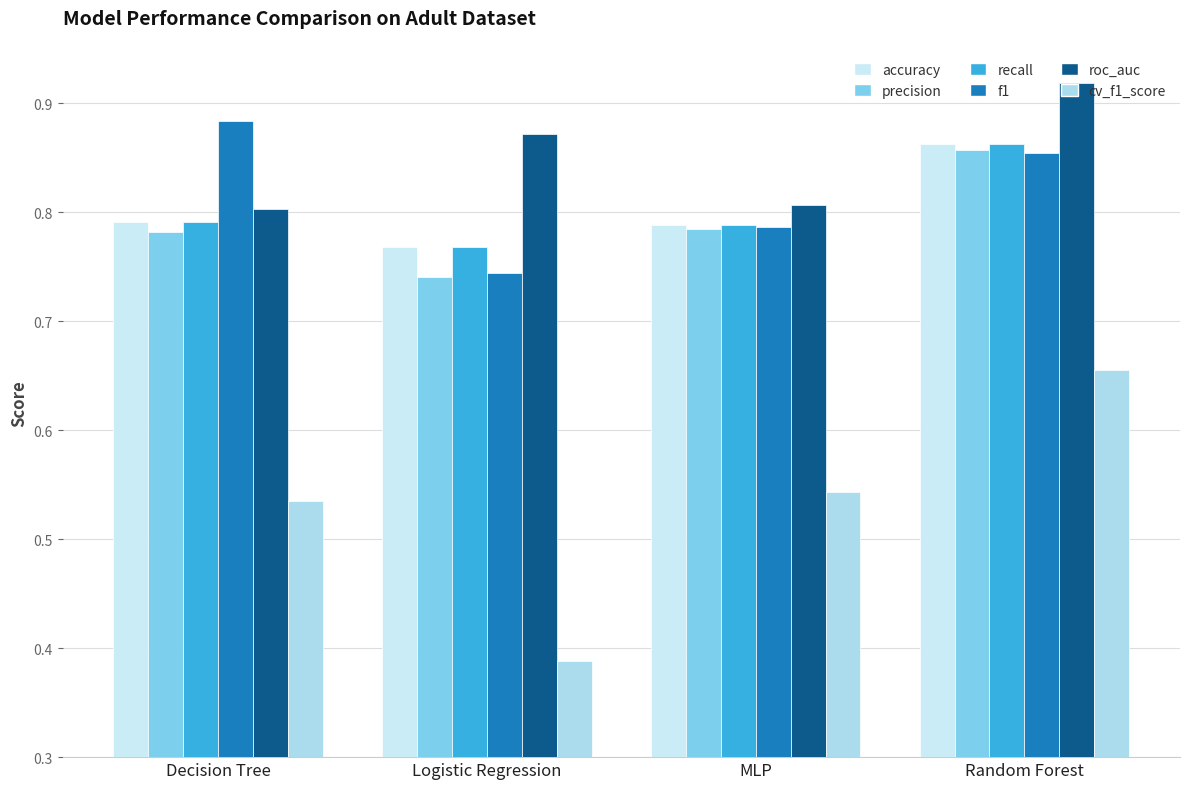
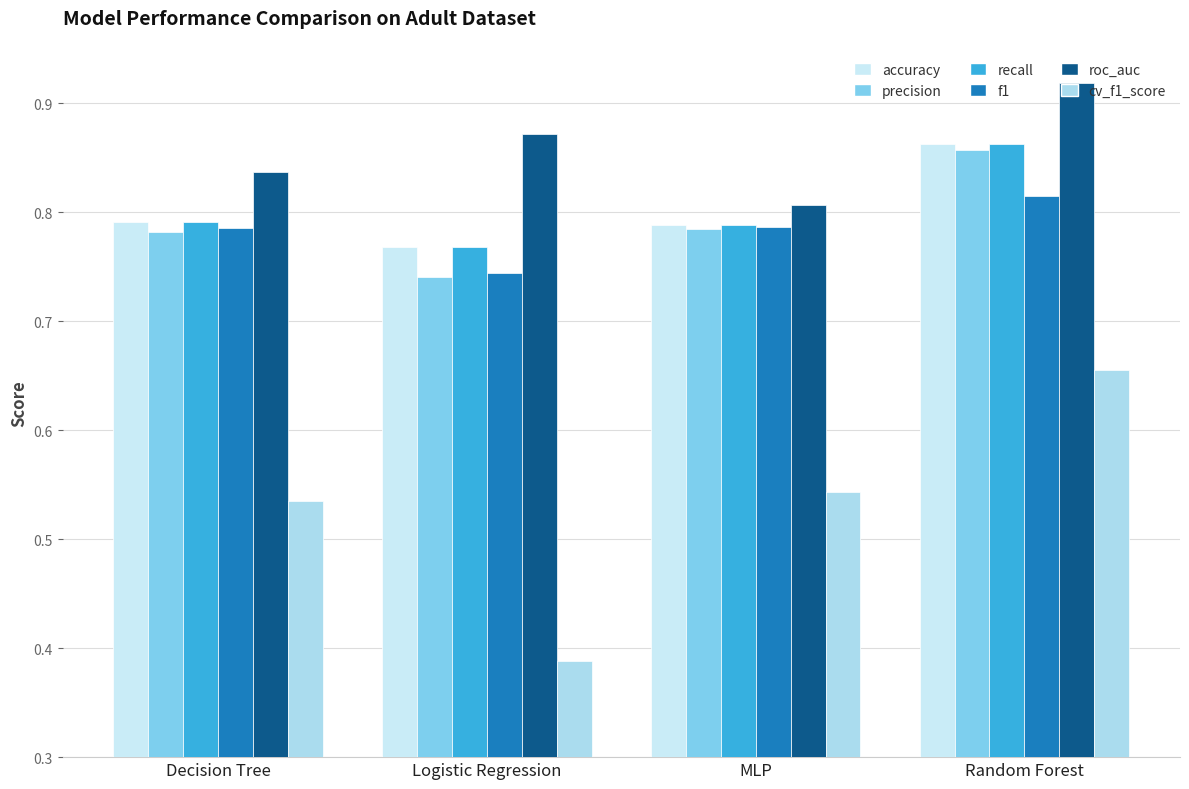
  {
    "recall": {
      "Decision Tree": 0.791,
      "Logistic Regression": 0.769,
      "MLP": 0.789,
      "Random Forest": 0.863
    },
    "f1": {
-     "Decision Tree": 0.883,
+     "Decision Tree": 0.785,
      "Logistic Regression": 0.744,
      "MLP": 0.786,
-     "Random Forest": 0.855
+     "Random Forest": 0.815
    },
    "roc_auc": {
-     "Decision Tree": 0.803,
+     "Decision Tree": 0.837,
      "Logistic Regression": 0.872,
      "MLP": 0.807,
      "Random Forest": 0.918
    }
  }
